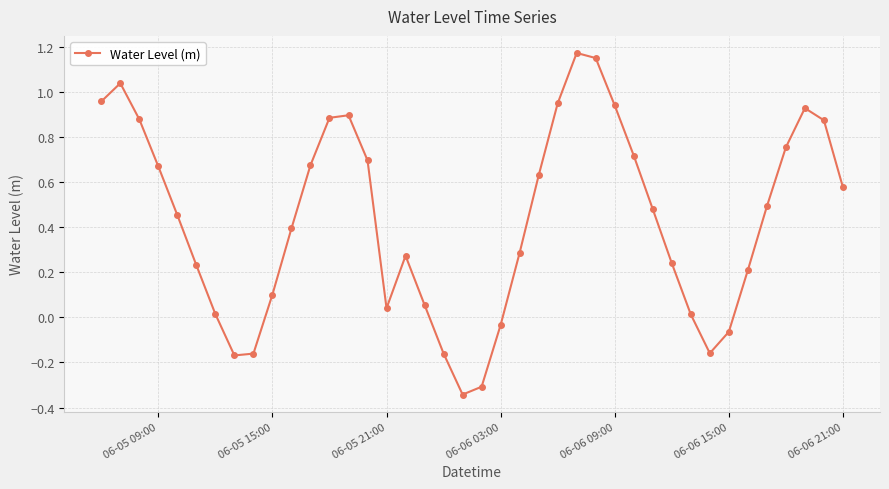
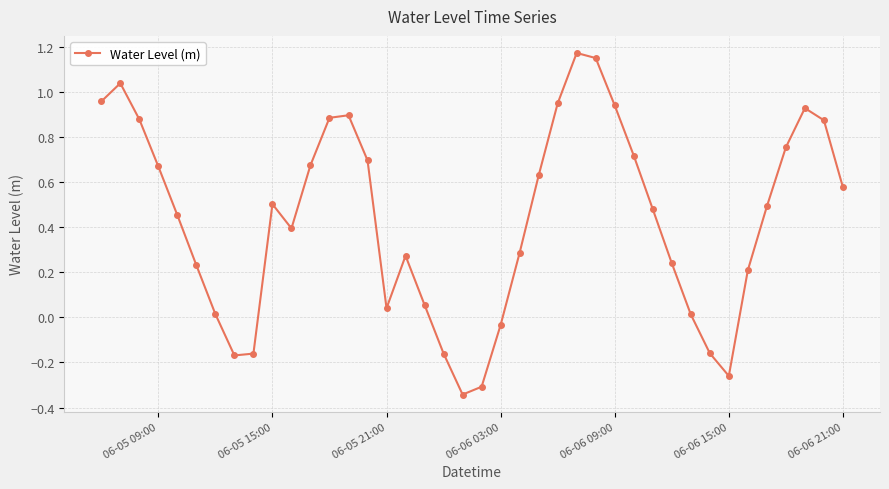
  {
    "06-05 09:00": 0.67,
-   "06-05 15:00": 0.10,
+   "06-05 15:00": 0.50,
    "06-05 21:00": 0.04,
    "06-06 03:00": -0.03,
    "06-06 09:00": 0.94,
-   "06-06 15:00": -0.06,
+   "06-06 15:00": -0.26,
    "06-06 21:00": 0.58
  }
